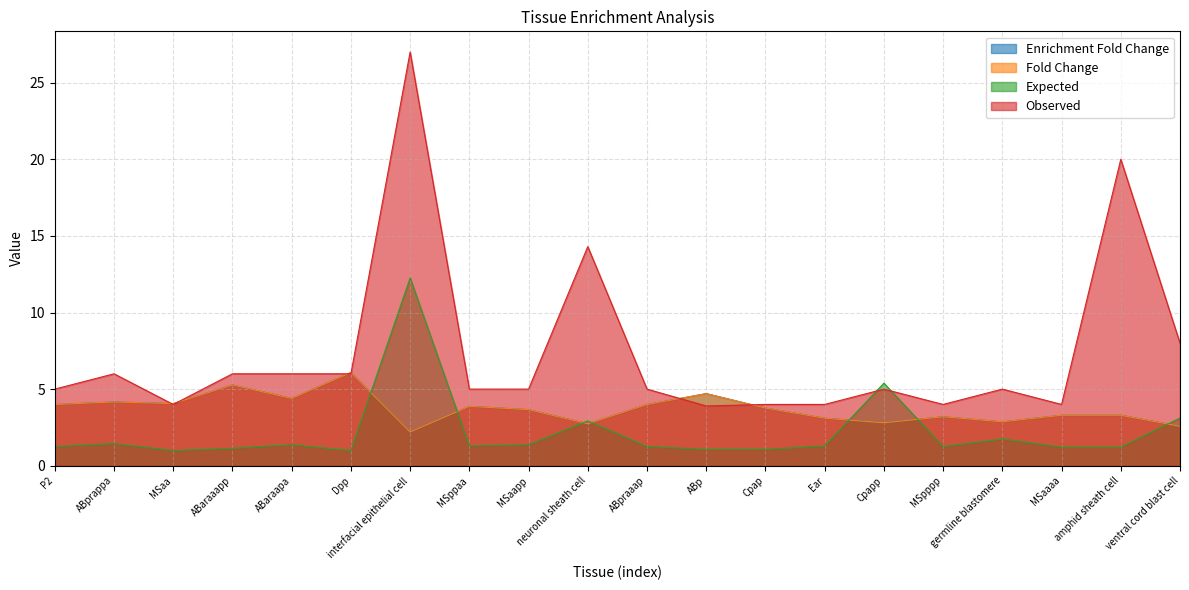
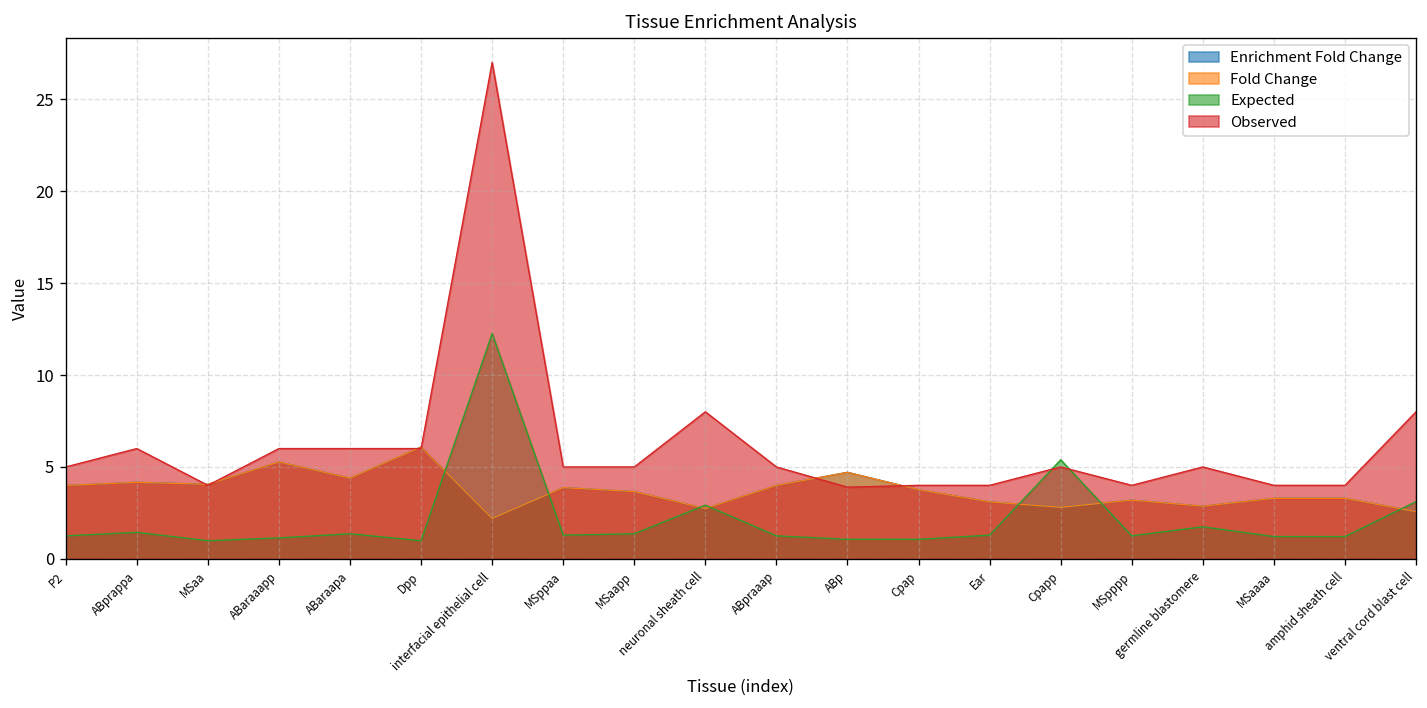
  {
    "Fold Change": {
      "P2": 4.0,
      "ABprappa": 4.2,
      "ABaraaapp": 5.3,
      "ABaraapa": 4.4,
      "interfacial epithelial cell": 2.2,
      "MSppaa": 3.9,
      "MSaapp": 3.7,
      "neuronal sheath cell": 2.7,
      "ABpraaap": 4.0,
      "ABp": 4.7,
      "Cpap": 3.8,
      "Ear": 3.1,
      "Cpapp": 2.8,
      "MSpppp": 3.2,
      "germline blastomere": 2.9,
      "MSaaaa": 3.3,
      "amphid sheath cell": 3.3,
      "ventral cord blast cell": 2.6
    },
    "Expected": {
      "P2": 1.3,
      "ABprappa": 1.4,
      "MSaa": 1.0,
      "ABaraaapp": 1.1,
      "ABaraapa": 1.4,
      "Dpp": 1.0,
      "interfacial epithelial cell": 12.3,
      "MSppaa": 1.3,
      "MSaapp": 1.4,
      "neuronal sheath cell": 2.9,
      "ABpraaap": 1.3,
      "ABp": 1.1,
      "Cpap": 1.1,
      "Ear": 1.3,
      "Cpapp": 5.4,
      "MSpppp": 1.3,
      "germline blastomere": 1.7,
      "MSaaaa": 1.2,
      "amphid sheath cell": 1.2,
      "ventral cord blast cell": 3.1
    },
    "Observed": {
      "P2": 5.0,
      "ABprappa": 6.0,
      "ABaraaapp": 6.0,
      "ABaraapa": 6.0,
      "interfacial epithelial cell": 27.0,
      "MSppaa": 5.0,
      "MSaapp": 5.0,
-     "neuronal sheath cell": 14.3,
+     "neuronal sheath cell": 8.0,
      "ABpraaap": 5.0,
      "ABp": 3.9,
      "Cpap": 4.0,
      "Ear": 4.0,
      "Cpapp": 5.0,
      "MSpppp": 4.0,
      "germline blastomere": 5.0,
      "MSaaaa": 4.0,
-     "amphid sheath cell": 20,
+     "amphid sheath cell": 4,
      "ventral cord blast cell": 8.0
    }
  }
